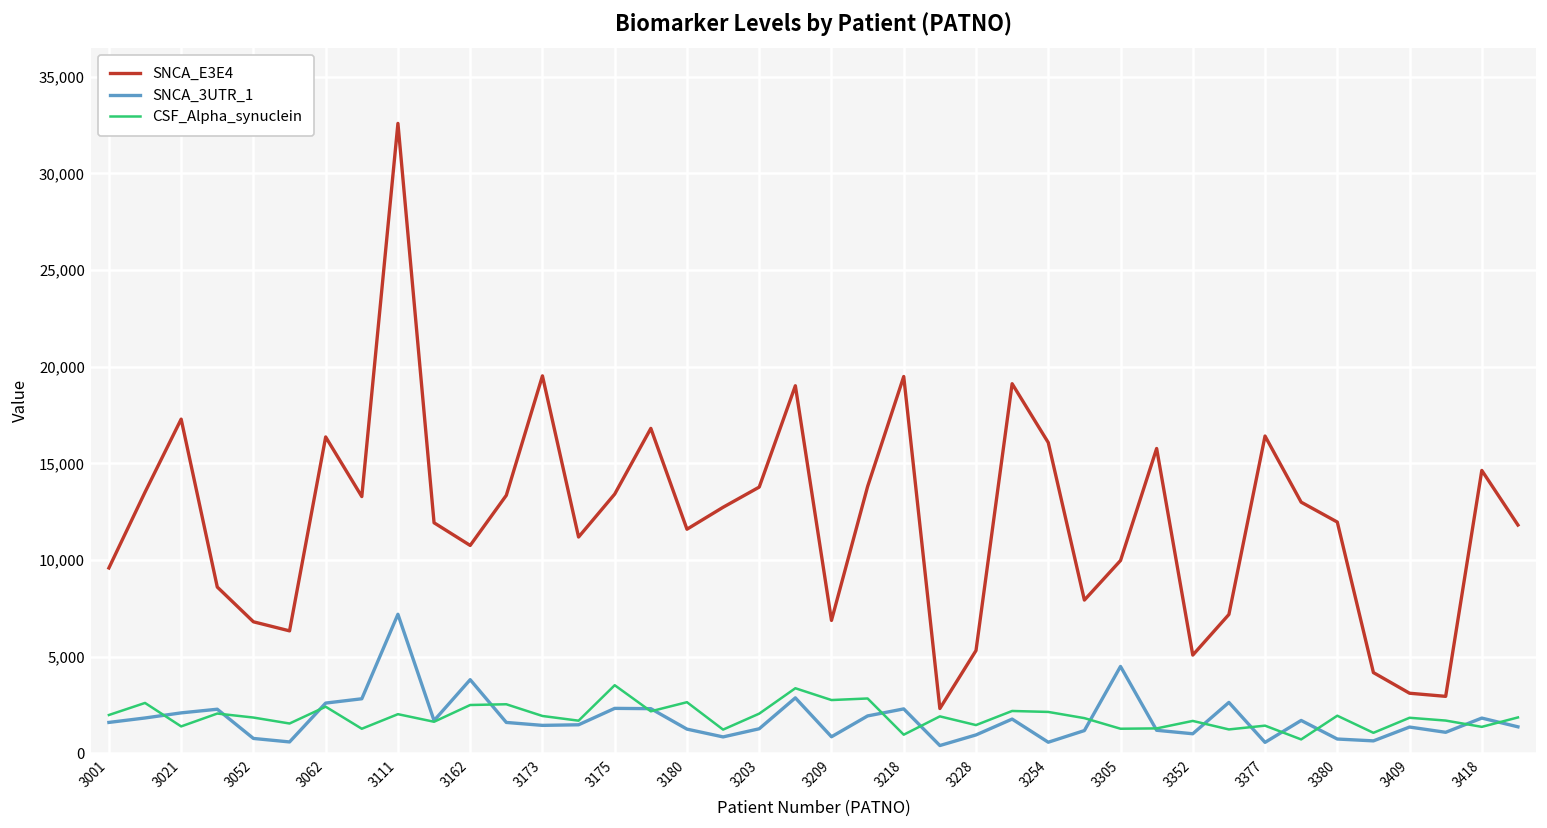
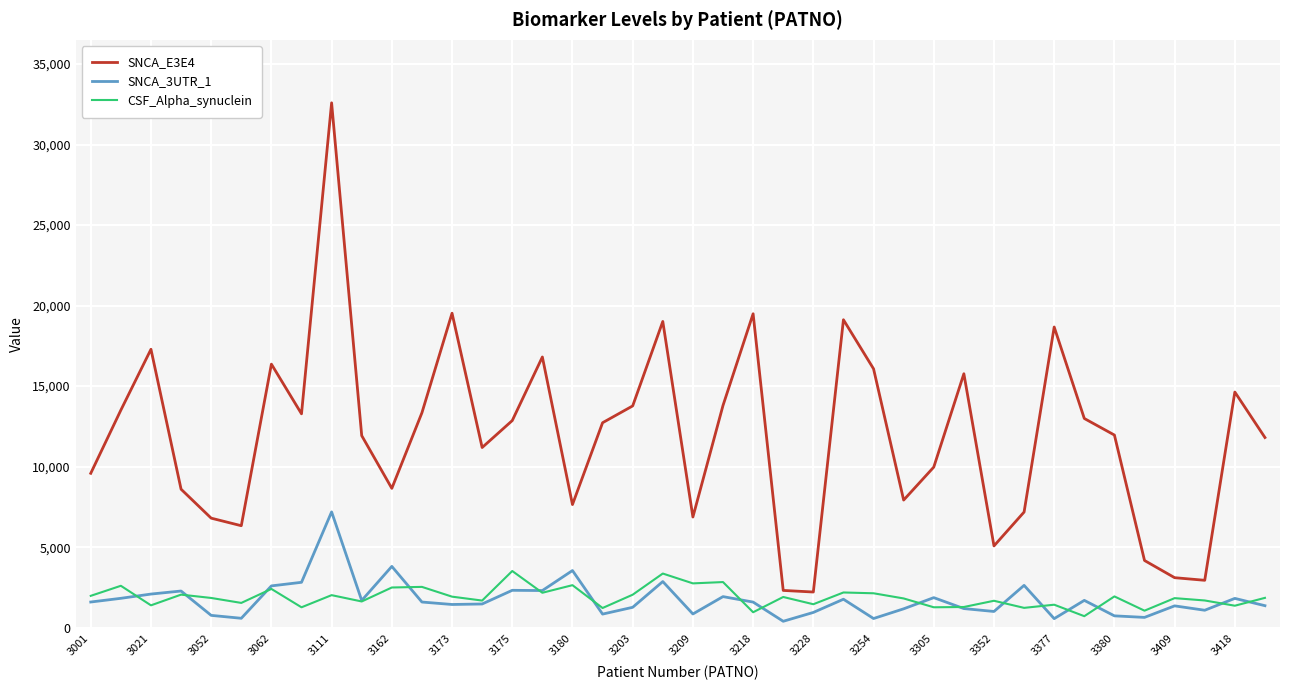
  {
    "SNCA_E3E4": {
      "3001": "9,600",
      "3021": "17,300",
      "3052": "6,800",
      "3062": "16,400",
      "3111": "32,600",
-     "3162": "10,800",
+     "3162": "8,700",
      "3173": "19,500",
-     "3175": "13,400",
-     "3180": "11,600",
+     "3175": "12,900",
+     "3180": "7,600",
      "3203": "13,800",
      "3209": "6,900",
      "3218": "19,500",
-     "3228": "5,300",
+     "3228": "2,200",
      "3254": "16,100",
      "3305": "10,000",
      "3352": "5,100",
-     "3377": "16,400",
+     "3377": "18,700",
      "3380": "12,000",
      "3409": "3,100",
      "3418": "14,600"
    },
    "SNCA_3UTR_1": {
      "3001": "1,600",
      "3021": "2,100",
      "3052": "800",
      "3062": "2,600",
      "3111": "7,200",
      "3162": "3,800",
      "3173": "1,400",
      "3175": "2,300",
-     "3180": "1,200",
+     "3180": "3,500",
      "3203": "1,300",
      "3209": "900",
-     "3218": "2,300",
+     "3218": "1,600",
      "3228": "900",
      "3254": "600",
-     "3305": "4,500",
+     "3305": "1,900",
      "3352": "1,000",
      "3377": "600",
      "3380": "700",
      "3409": "1,400",
      "3418": "1,800"
    },
    "CSF_Alpha_synuclein": {
      "3001": "2,000",
      "3021": "1,400",
      "3052": "1,800",
      "3062": "2,400",
      "3111": "2,000",
      "3162": "2,500",
      "3173": "1,900",
      "3175": "3,500",
      "3180": "2,600",
      "3203": "2,000",
      "3209": "2,800",
      "3218": "1,000",
      "3228": "1,500",
      "3254": "2,100",
      "3305": "1,300",
      "3352": "1,700",
      "3377": "1,400",
      "3380": "1,900",
      "3409": "1,800",
      "3418": "1,400"
    }
  }
